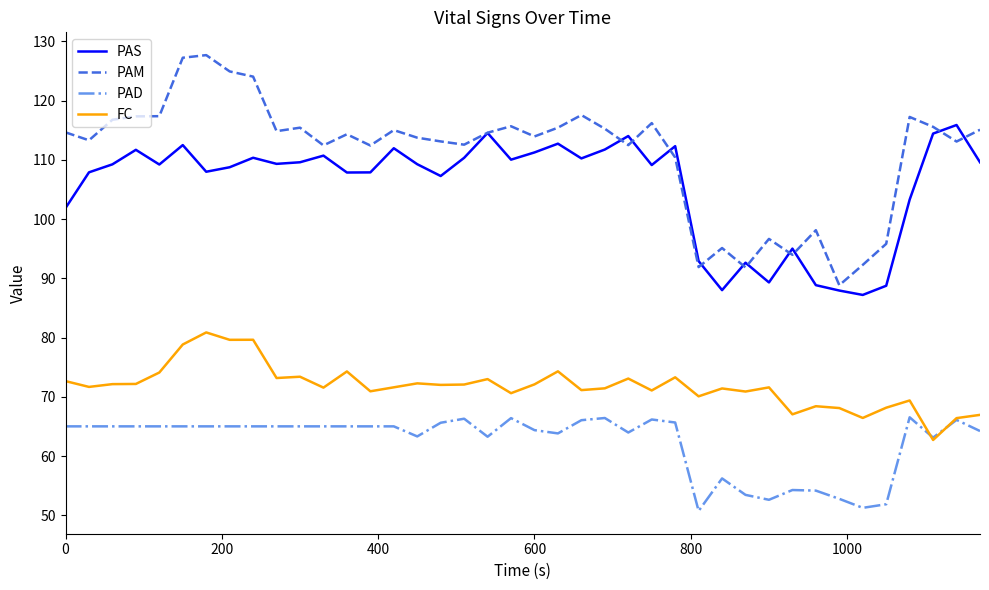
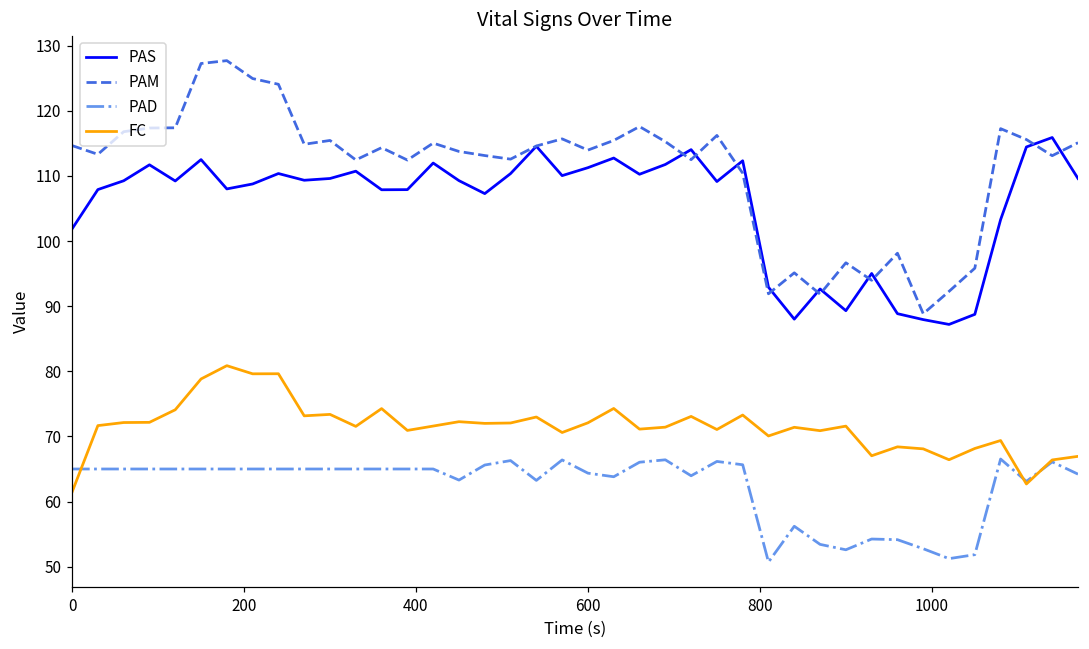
  {
    "PAS": {
      "0": 102,
      "600": 111
    },
    "FC": {
-     "0": 73,
+     "0": 61,
      "600": 72
    }
  }
